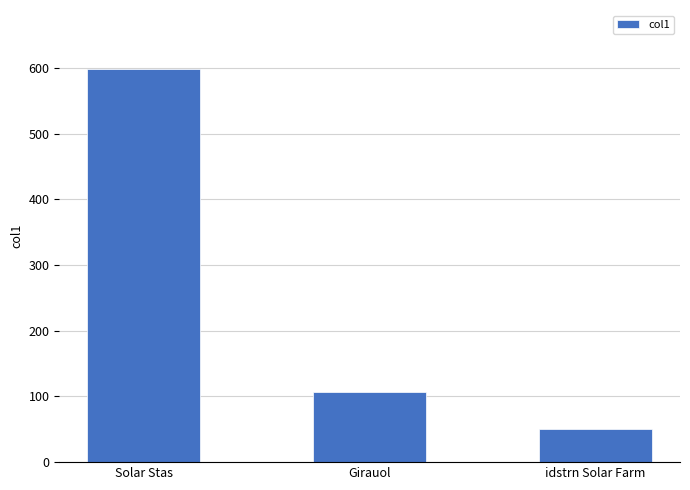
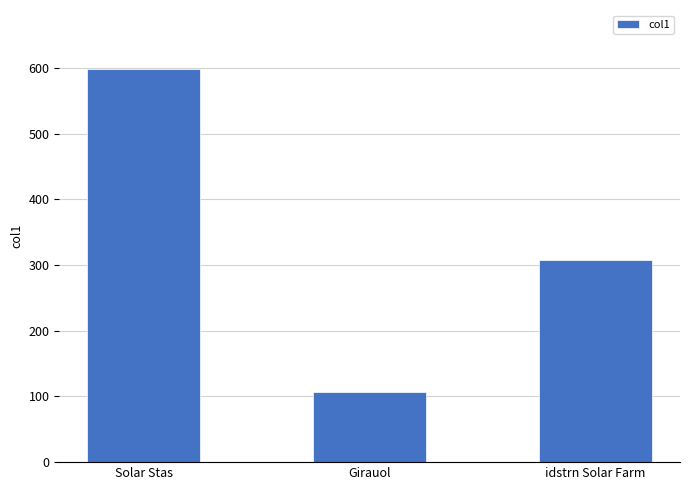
  {
    "Solar Stas": 600,
    "Girauol": 110,
-   "idstrn Solar Farm": 50
+   "idstrn Solar Farm": 310
  }
